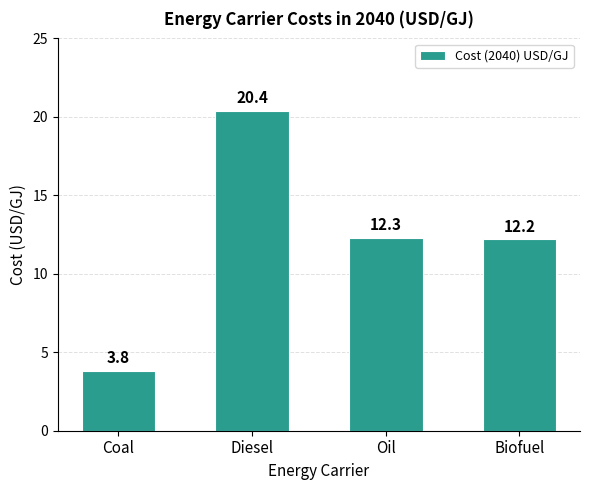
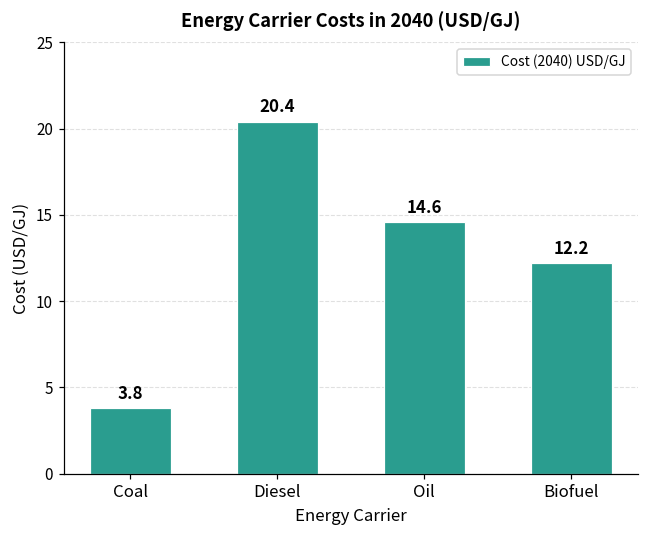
  {
    "Coal": 3.8,
    "Diesel": 20.4,
-   "Oil": 12.3,
+   "Oil": 14.6,
    "Biofuel": 12.2
  }
